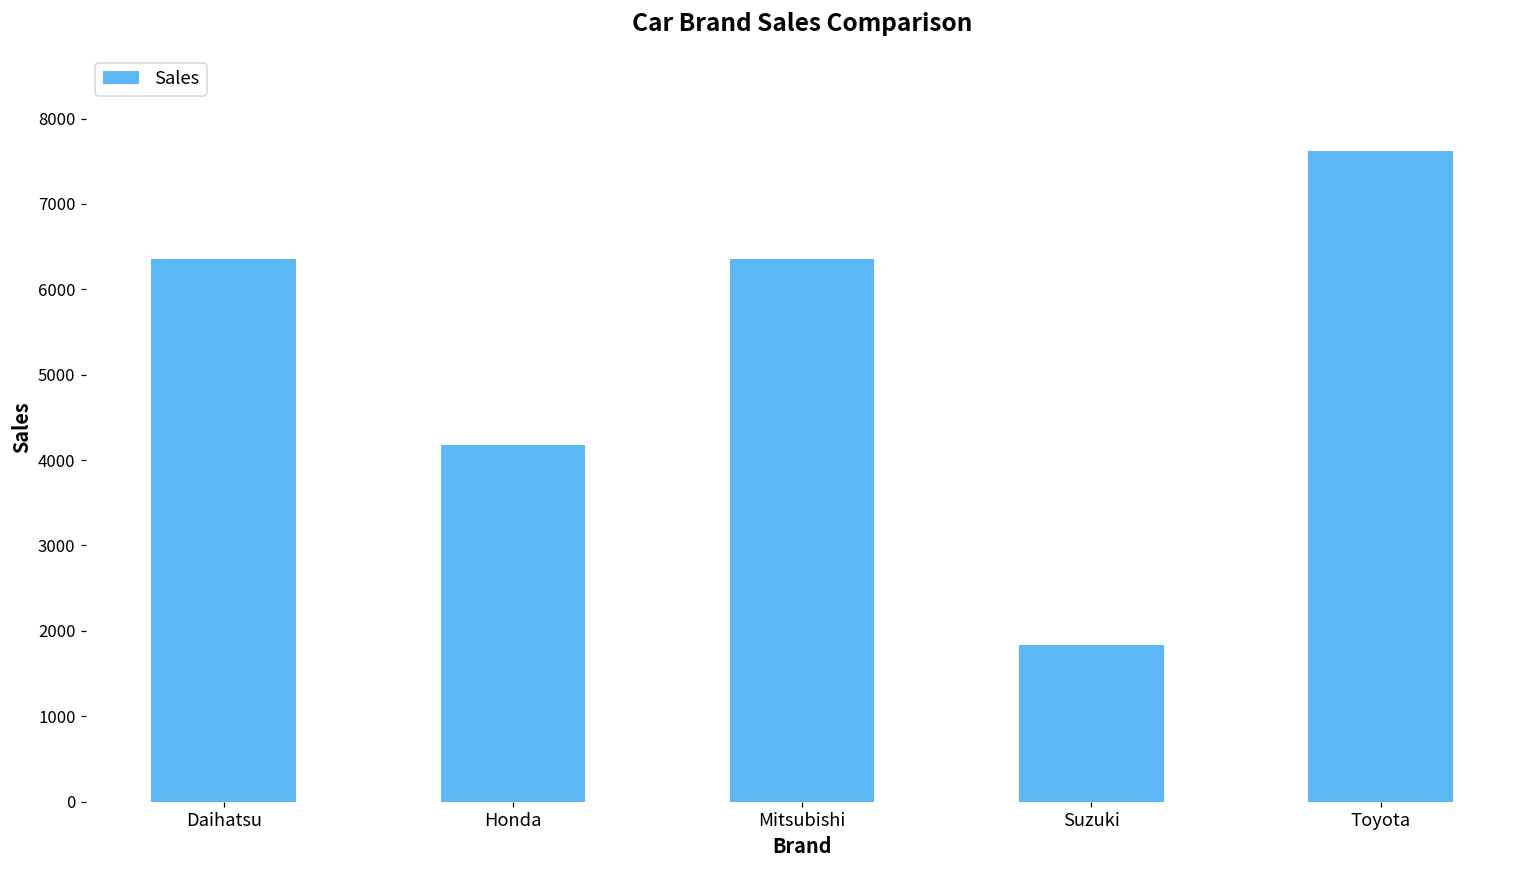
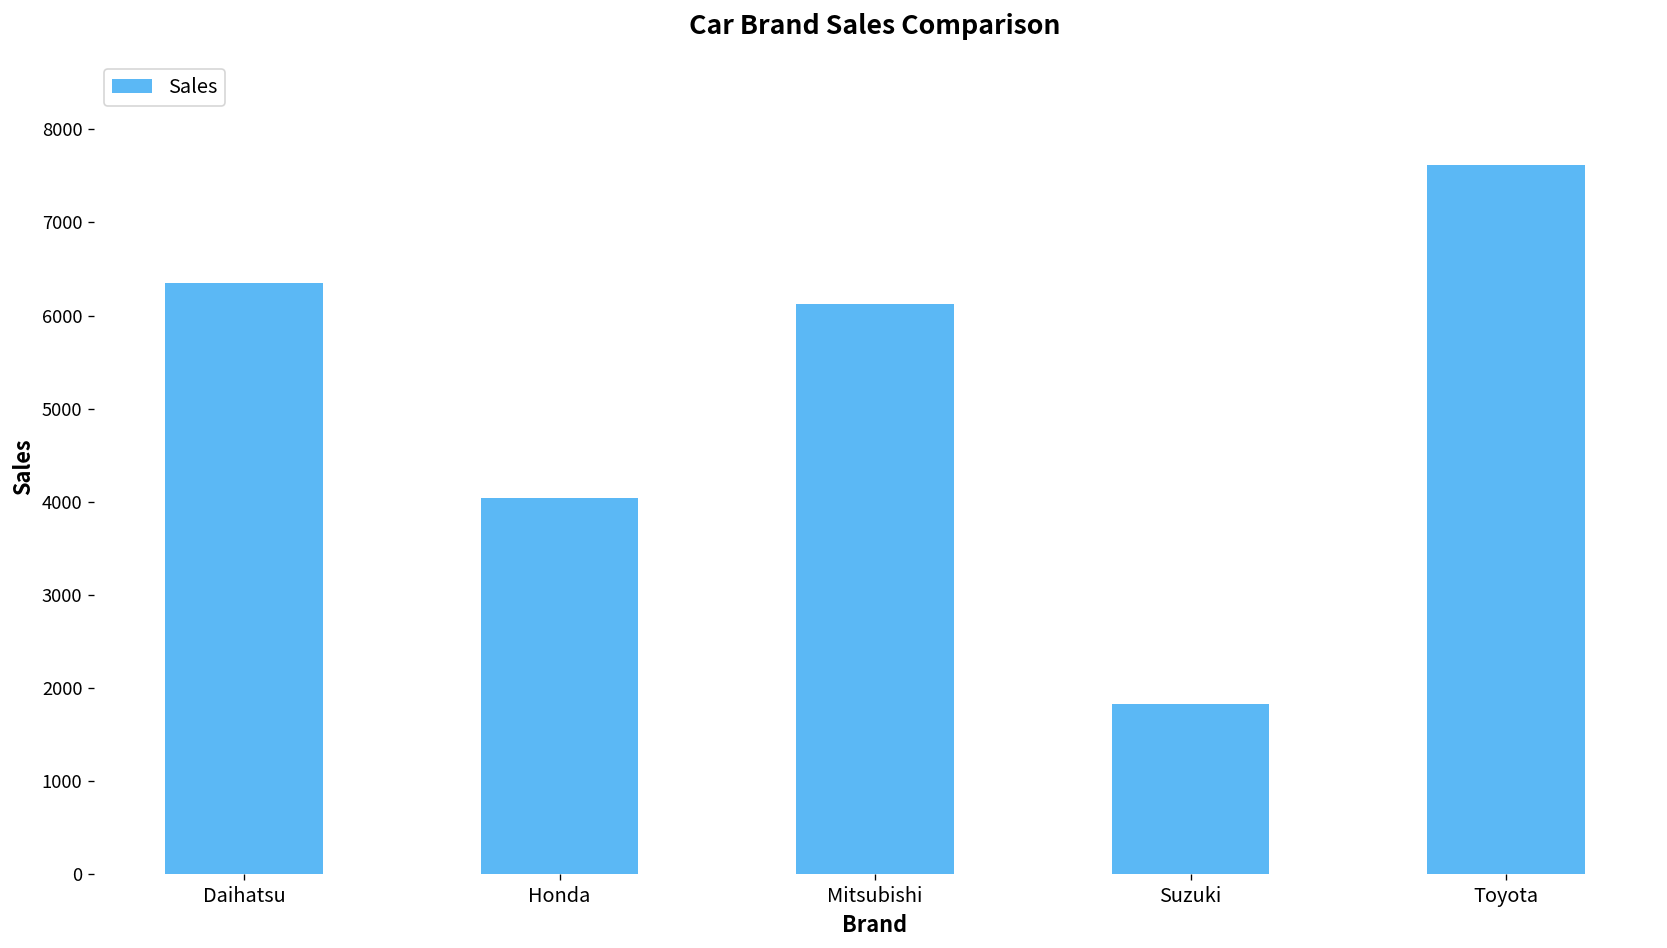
  {
    "Daihatsu": 6400,
-   "Honda": 4200,
-   "Mitsubishi": 6400,
+   "Honda": 4000,
+   "Mitsubishi": 6100,
    "Suzuki": 1800,
    "Toyota": 7600
  }
